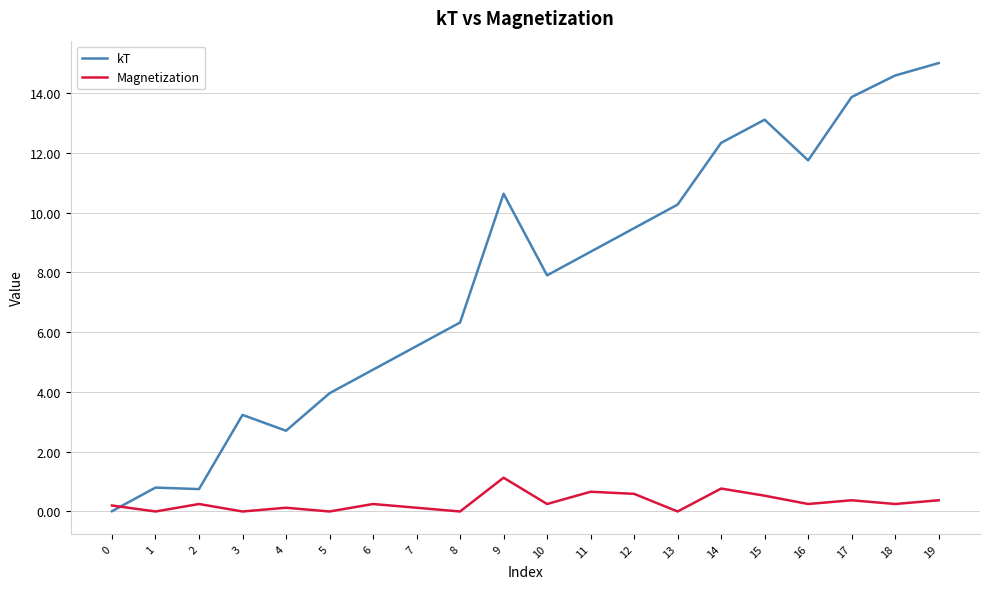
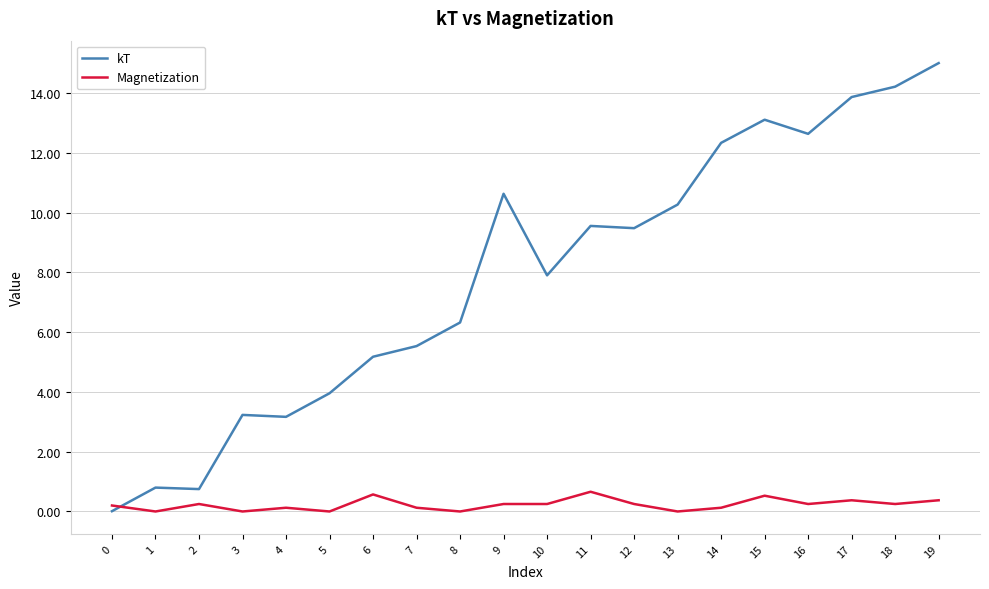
  {
    "kT": {
      "0": 0.0,
      "1": 0.8,
      "2": 0.7,
      "3": 3.2,
-     "4": 2.7,
+     "4": 3.2,
      "5": 4.0,
-     "6": 4.7,
+     "6": 5.2,
      "7": 5.5,
      "8": 6.3,
      "9": 10.6,
      "10": 7.9,
-     "11": 8.7,
+     "11": 9.6,
      "12": 9.5,
      "13": 10.3,
      "14": 12.3,
      "15": 13.1,
-     "16": 11.7,
+     "16": 12.6,
      "17": 13.9,
-     "18": 14.6,
+     "18": 14.2,
      "19": 15.0
    },
    "Magnetization": {
      "0": 0.2,
      "1": 0.0,
      "2": 0.3,
      "3": 0.0,
      "4": 0.1,
      "5": 0.0,
-     "6": 0.3,
+     "6": 0.6,
      "7": 0.1,
      "8": 0.0,
-     "9": 1.1,
+     "9": 0.3,
      "10": 0.3,
      "11": 0.7,
-     "12": 0.6,
+     "12": 0.3,
      "13": 0.0,
-     "14": 0.8,
+     "14": 0.1,
      "15": 0.5,
      "16": 0.3,
      "17": 0.4,
      "18": 0.3,
      "19": 0.4
    }
  }
